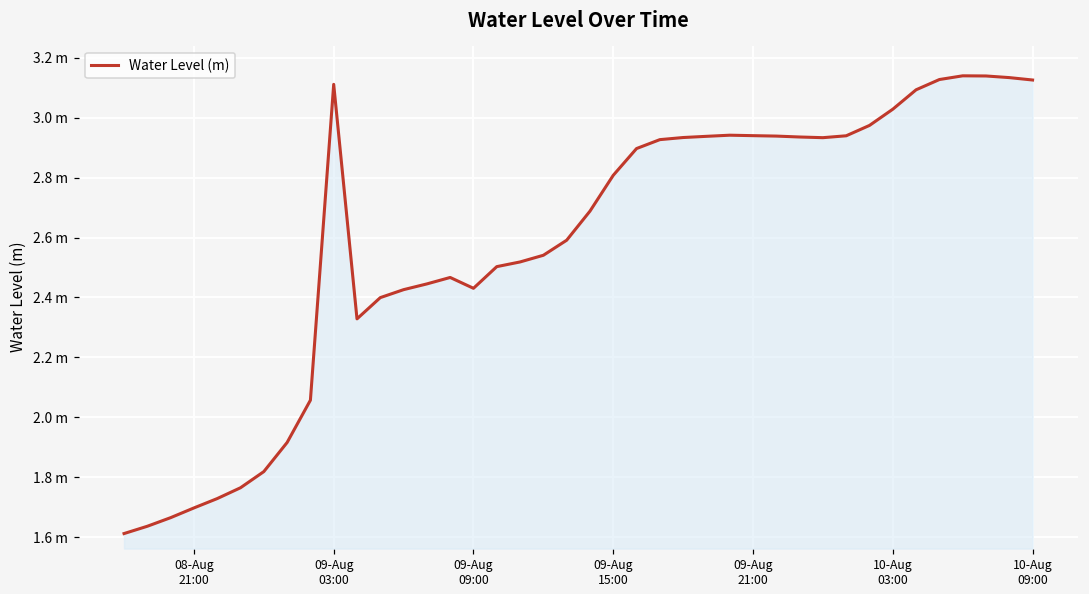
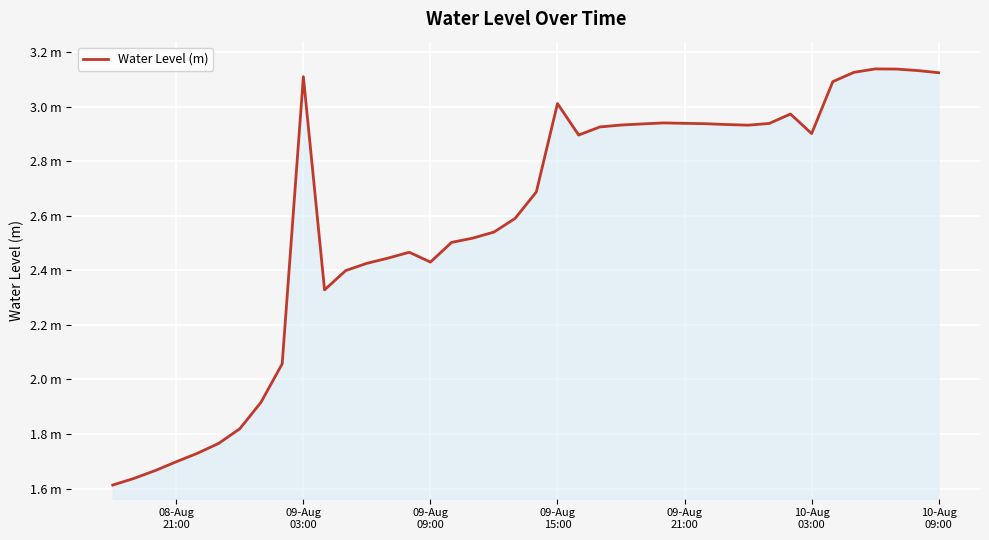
  {
    "08-Aug 21:00": "1.70 m",
    "09-Aug 03:00": "3.11 m",
    "09-Aug 09:00": "2.43 m",
-   "09-Aug 15:00": "2.81 m",
+   "09-Aug 15:00": "3.01 m",
    "09-Aug 21:00": "2.94 m",
-   "10-Aug 03:00": "3.03 m",
+   "10-Aug 03:00": "2.90 m",
    "10-Aug 09:00": "3.13 m"
  }
